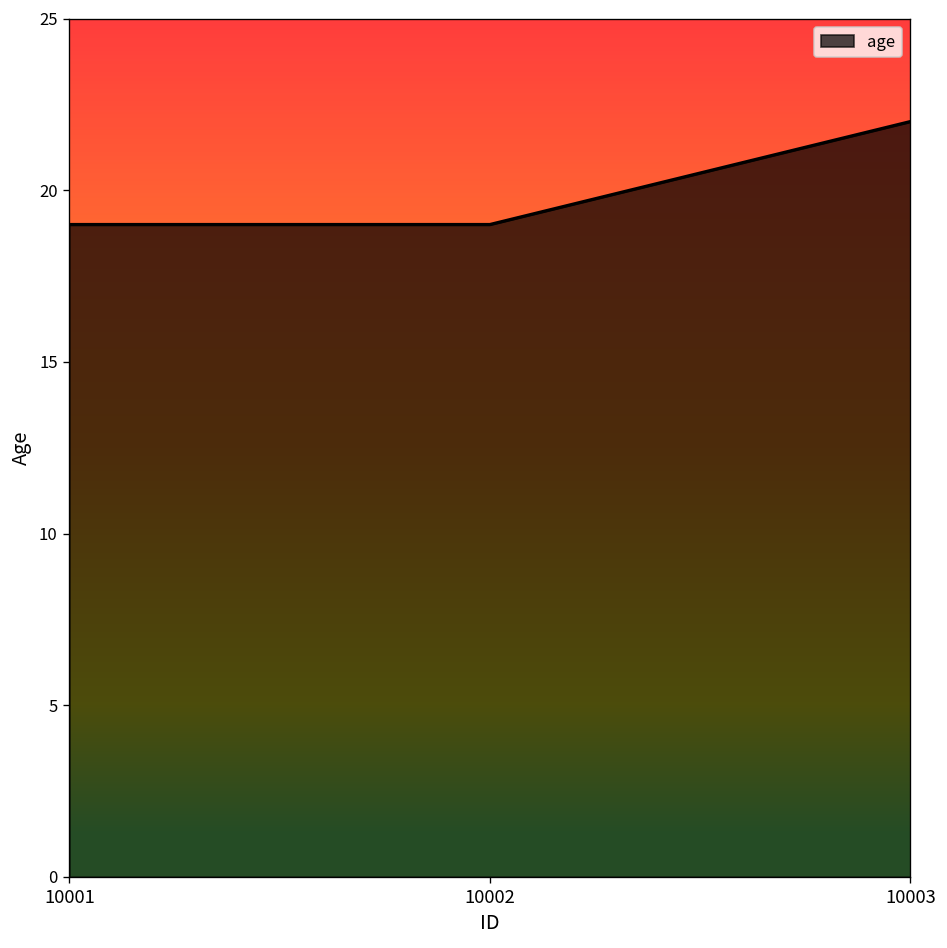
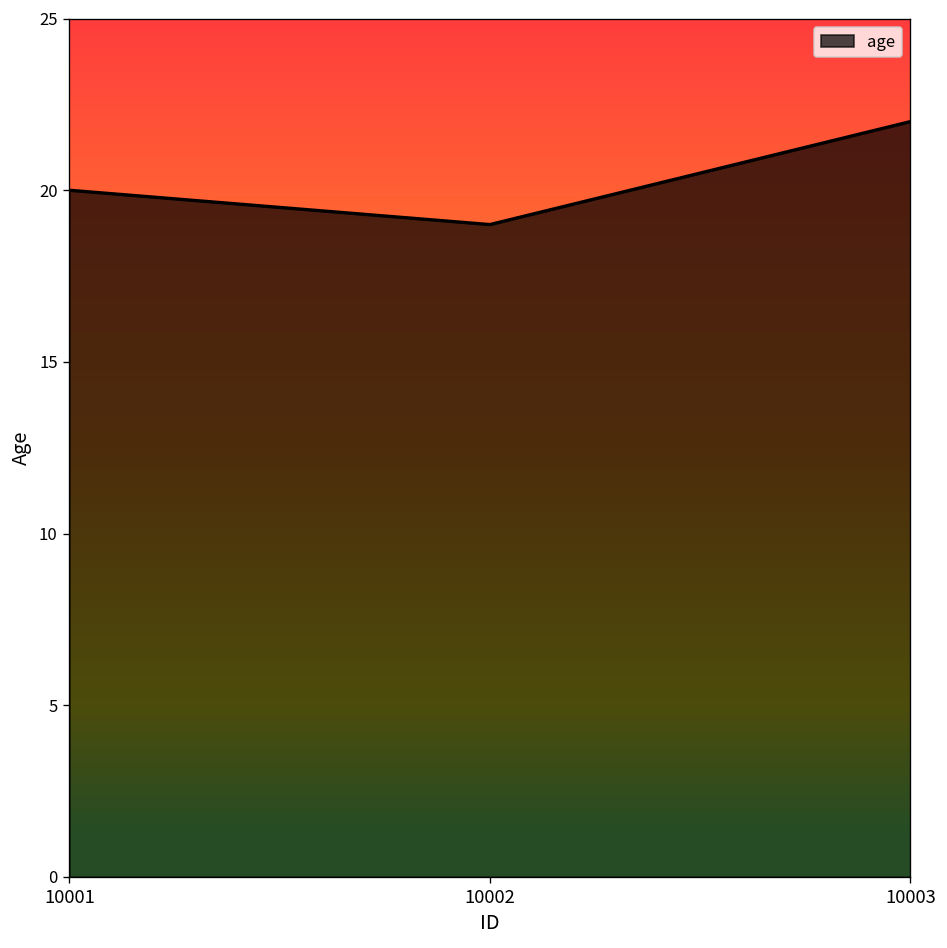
  {
-   "10001": 19,
+   "10001": 20,
    "10002": 19,
    "10003": 22
  }
